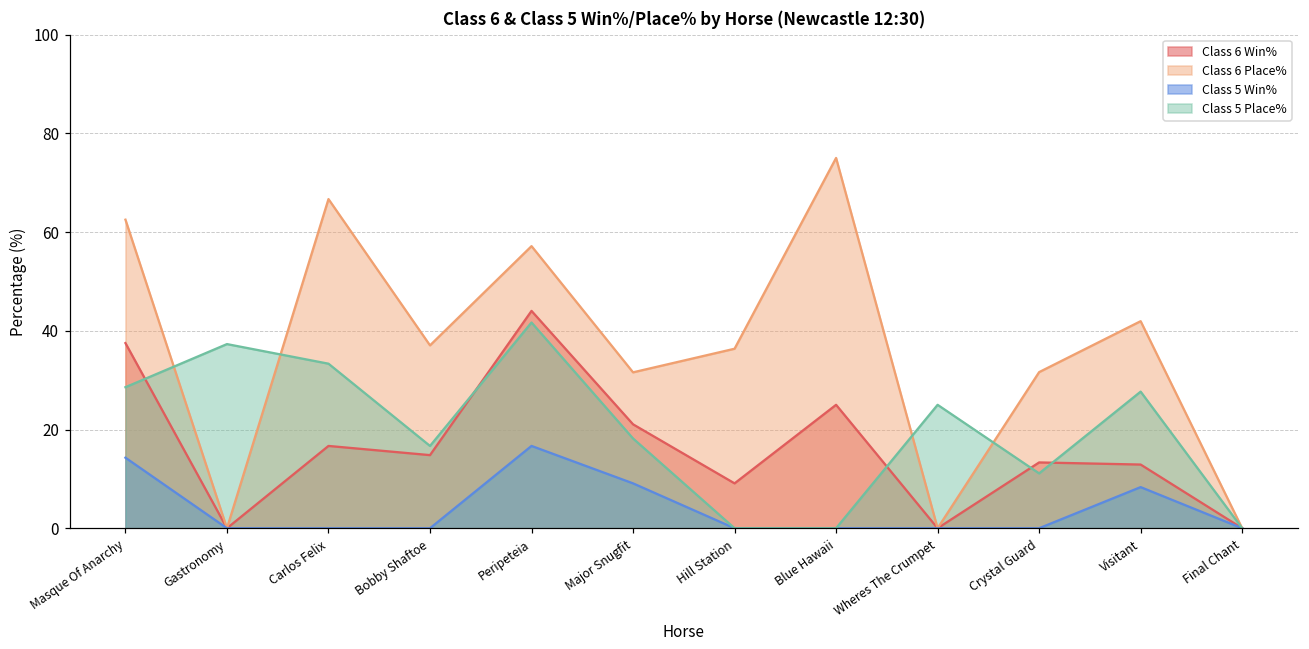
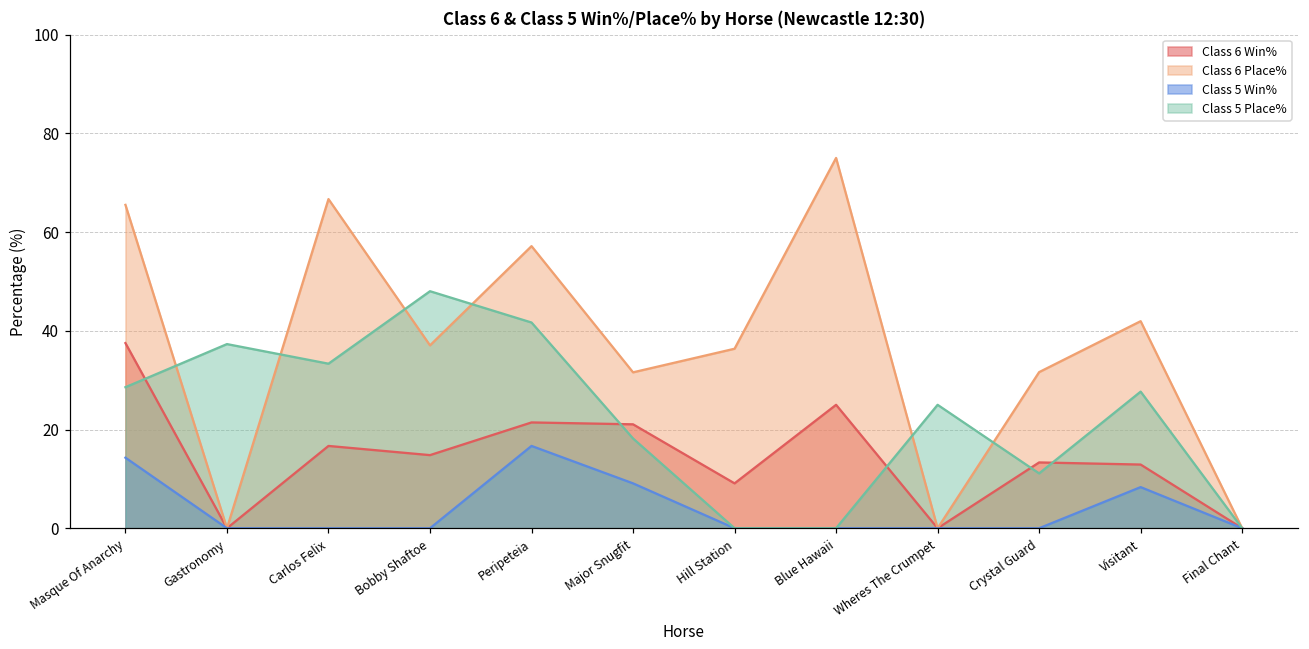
  {
    "Class 6 Win%": {
      "Masque Of Anarchy": 38,
      "Carlos Felix": 17,
      "Bobby Shaftoe": 15,
-     "Peripeteia": 44,
+     "Peripeteia": 21,
      "Major Snugfit": 21,
      "Hill Station": 9,
      "Blue Hawaii": 25,
      "Crystal Guard": 13,
      "Visitant": 13
    },
    "Class 6 Place%": {
-     "Masque Of Anarchy": 63,
+     "Masque Of Anarchy": 66,
      "Carlos Felix": 67,
      "Bobby Shaftoe": 37,
      "Peripeteia": 57,
      "Major Snugfit": 32,
      "Hill Station": 36,
      "Blue Hawaii": 75,
      "Crystal Guard": 32,
      "Visitant": 42
    },
    "Class 5 Win%": {
      "Masque Of Anarchy": 14,
      "Carlos Felix": 0,
      "Bobby Shaftoe": 0,
      "Peripeteia": 17,
      "Major Snugfit": 9,
      "Crystal Guard": 0,
      "Visitant": 8
    },
    "Class 5 Place%": {
      "Masque Of Anarchy": 29,
      "Gastronomy": 37,
      "Carlos Felix": 33,
-     "Bobby Shaftoe": 17,
+     "Bobby Shaftoe": 48,
      "Peripeteia": 42,
      "Major Snugfit": 18,
      "Wheres The Crumpet": 25,
      "Crystal Guard": 11,
      "Visitant": 28
    }
  }
